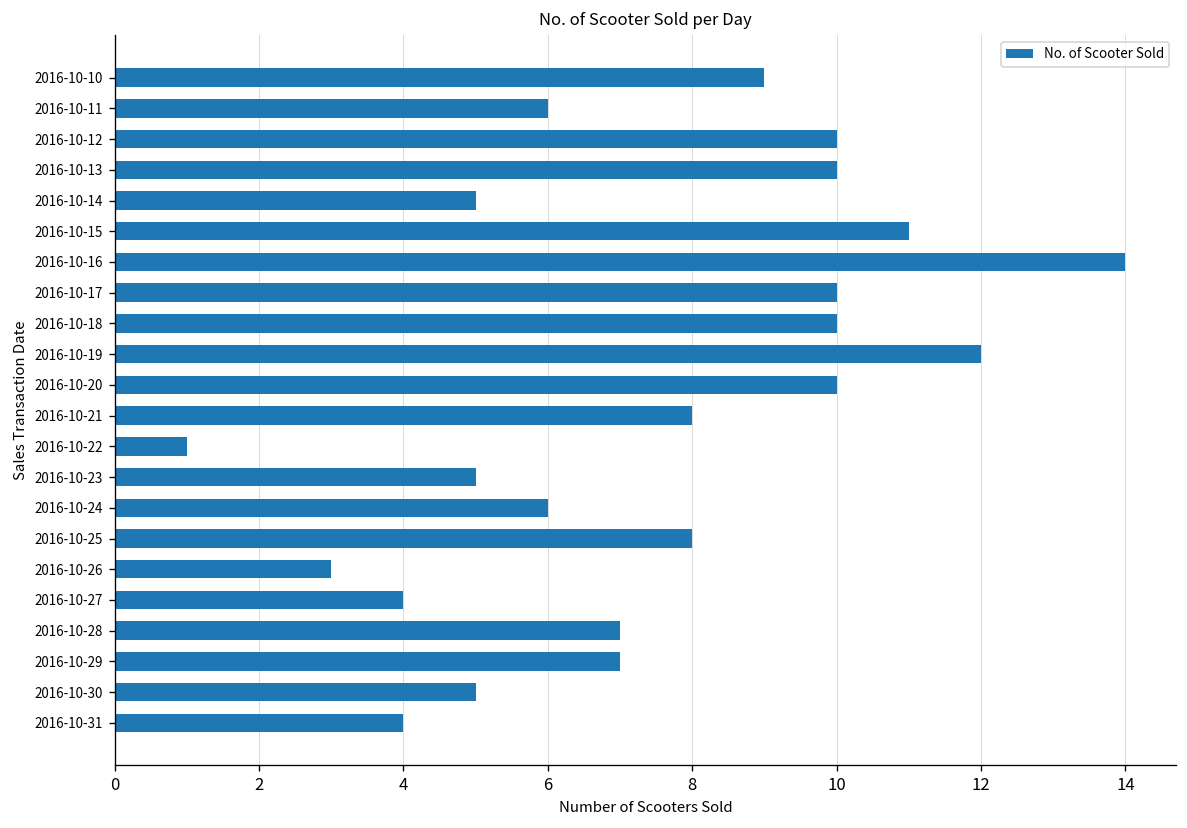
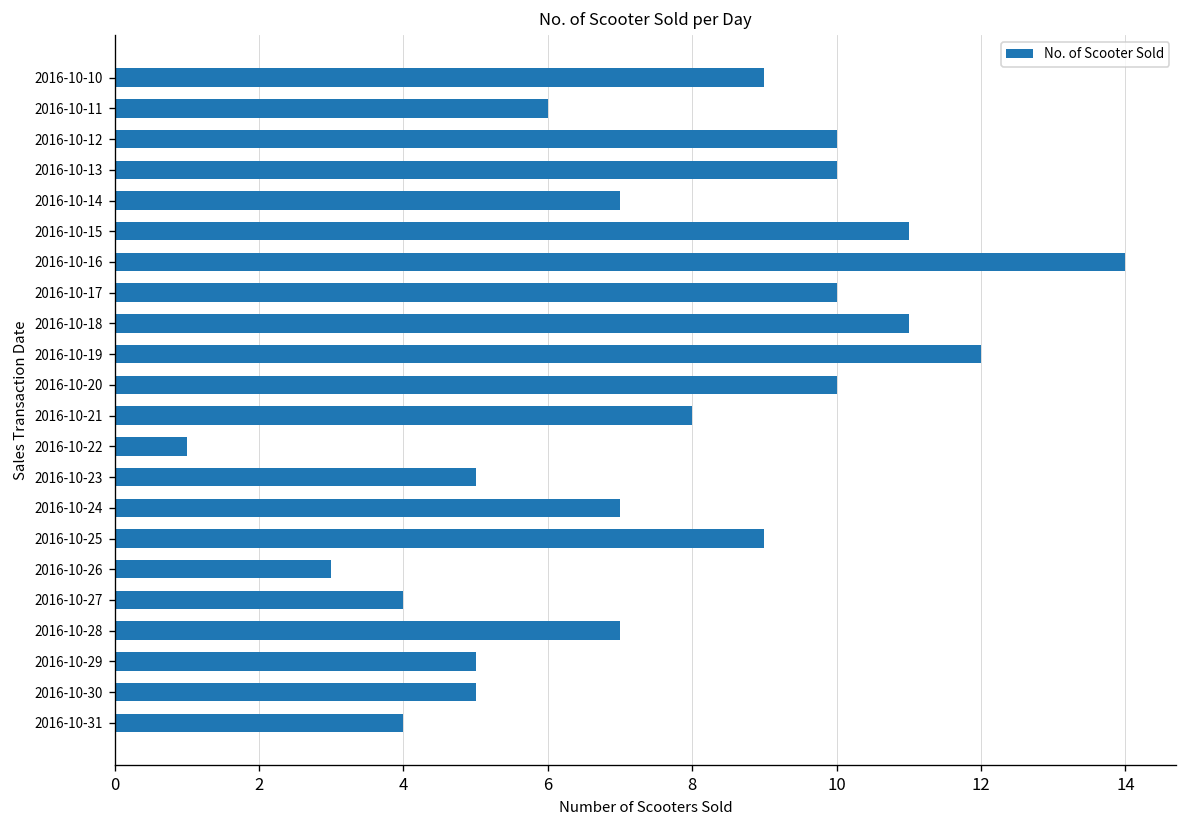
  {
    "2016-10-10": 9,
    "2016-10-11": 6,
    "2016-10-12": 10,
    "2016-10-13": 10,
-   "2016-10-14": 5,
+   "2016-10-14": 7,
    "2016-10-15": 11,
    "2016-10-16": 14,
    "2016-10-17": 10,
-   "2016-10-18": 10,
+   "2016-10-18": 11,
    "2016-10-19": 12,
    "2016-10-20": 10,
    "2016-10-21": 8,
    "2016-10-22": 1,
    "2016-10-23": 5,
-   "2016-10-24": 6,
-   "2016-10-25": 8,
+   "2016-10-24": 7,
+   "2016-10-25": 9,
    "2016-10-26": 3,
    "2016-10-27": 4,
    "2016-10-28": 7,
-   "2016-10-29": 7,
+   "2016-10-29": 5,
    "2016-10-30": 5,
    "2016-10-31": 4
  }
